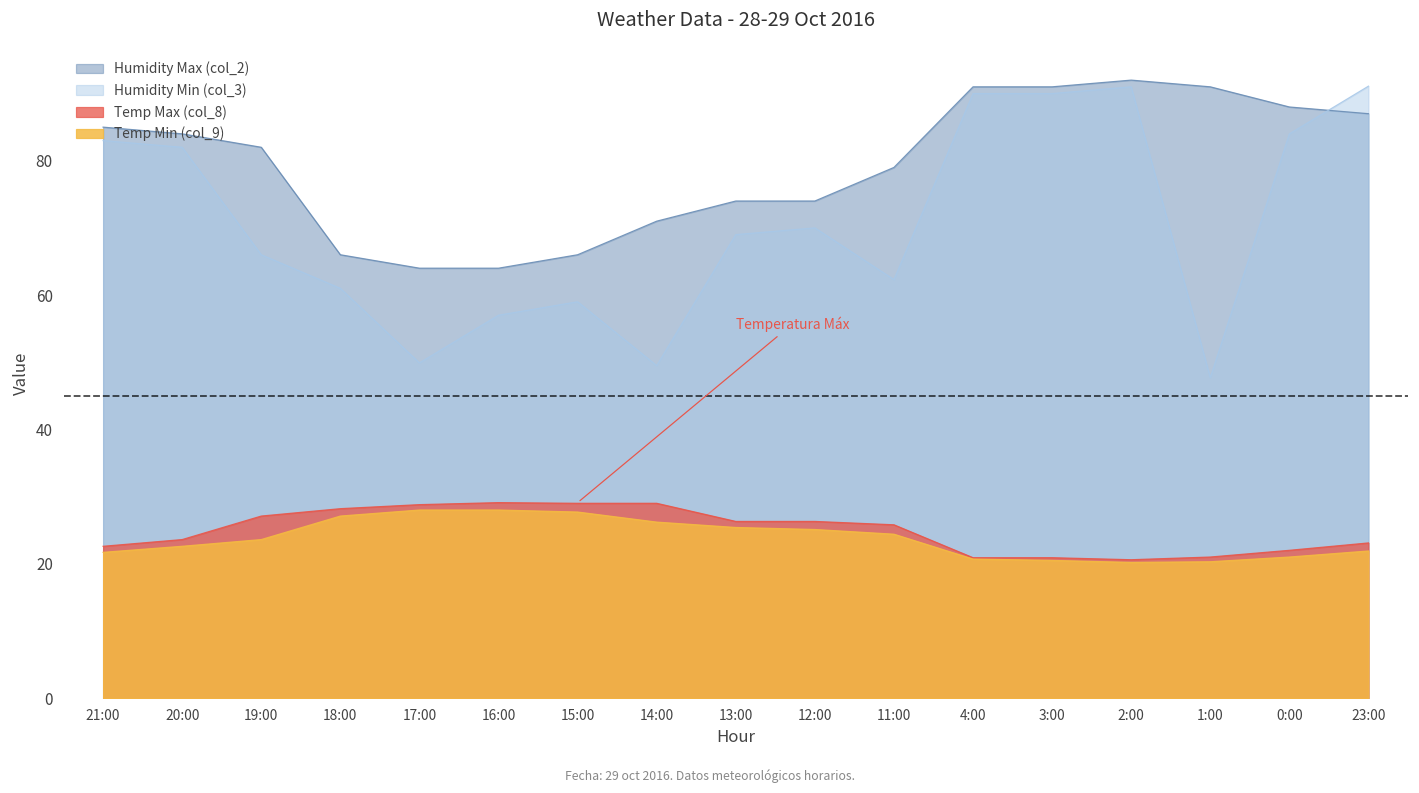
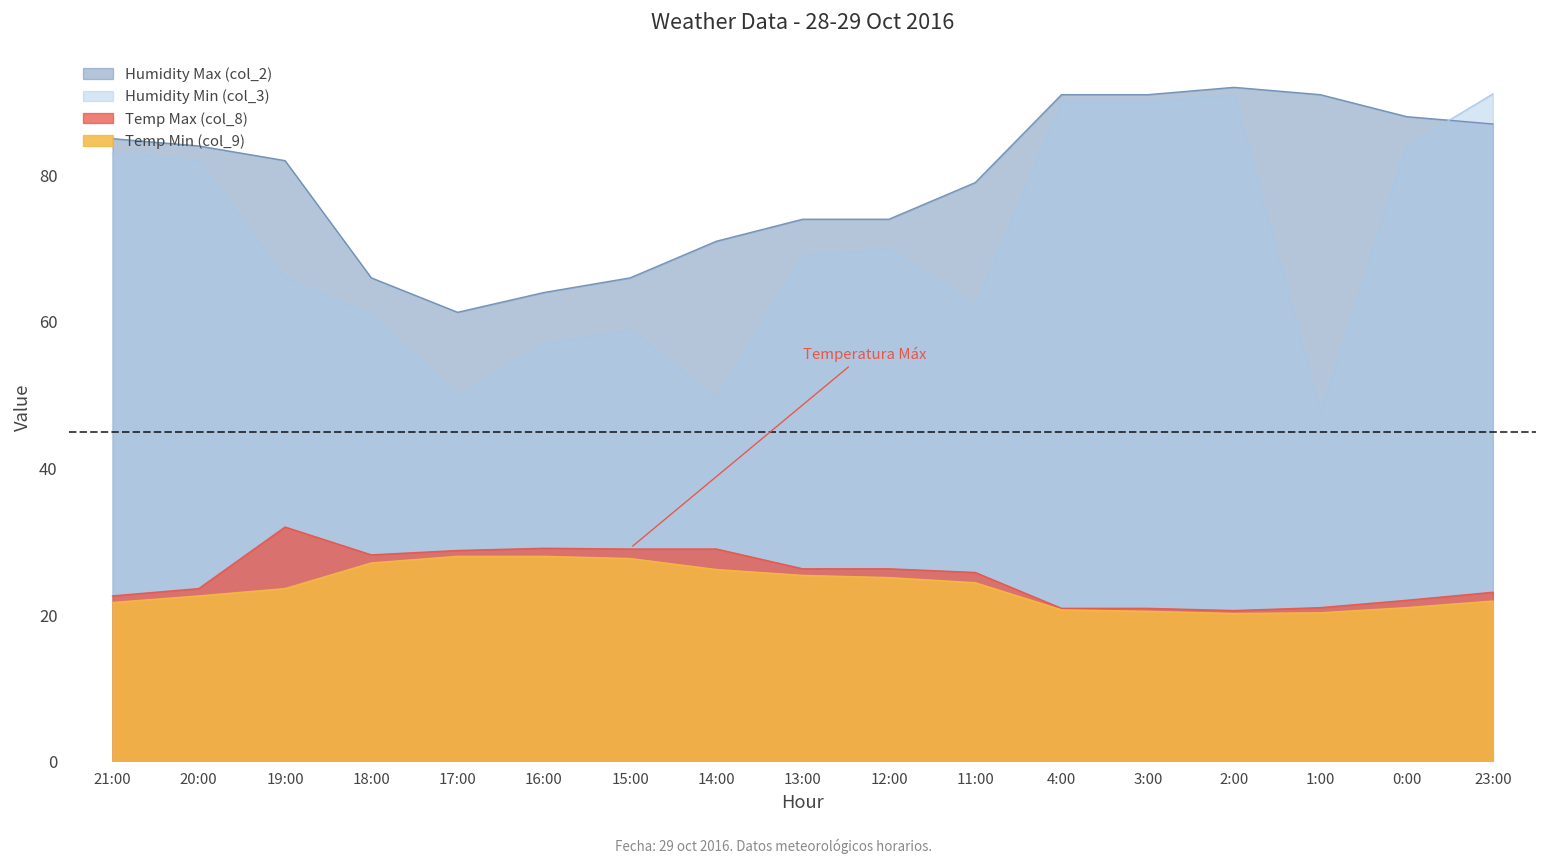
  {
    "Humidity Max (col_2)": {
      "21:00": 85,
      "20:00": 84,
      "19:00": 82,
      "18:00": 66,
-     "17:00": 64,
+     "17:00": 61,
      "16:00": 64,
      "15:00": 66,
      "14:00": 71,
      "13:00": 74,
      "12:00": 74,
      "11:00": 79,
      "4:00": 91,
      "3:00": 91,
      "2:00": 92,
      "1:00": 91,
      "0:00": 88,
      "23:00": 87
    },
    "Humidity Min (col_3)": {
      "21:00": 83,
      "20:00": 82,
      "19:00": 66,
      "18:00": 61,
      "17:00": 50,
      "16:00": 57,
      "15:00": 59,
      "14:00": 50,
      "13:00": 69,
      "12:00": 70,
      "11:00": 62,
      "4:00": 90,
      "3:00": 90,
      "2:00": 91,
      "1:00": 48,
      "0:00": 84,
      "23:00": 91
    },
    "Temp Max (col_8)": {
      "21:00": 23,
      "20:00": 24,
-     "19:00": 27,
+     "19:00": 32,
      "18:00": 28,
      "17:00": 29,
      "16:00": 29,
      "15:00": 29,
      "14:00": 29,
      "13:00": 26,
      "12:00": 26,
      "11:00": 26,
      "1:00": 21,
      "0:00": 22,
      "23:00": 23
    },
    "Temp Min (col_9)": {
      "21:00": 22,
      "20:00": 23,
      "19:00": 24,
      "18:00": 27,
      "17:00": 28,
      "16:00": 28,
      "15:00": 28,
      "14:00": 26,
      "13:00": 25,
      "12:00": 25,
      "11:00": 24,
      "1:00": 20,
      "0:00": 21,
      "23:00": 22
    }
  }
